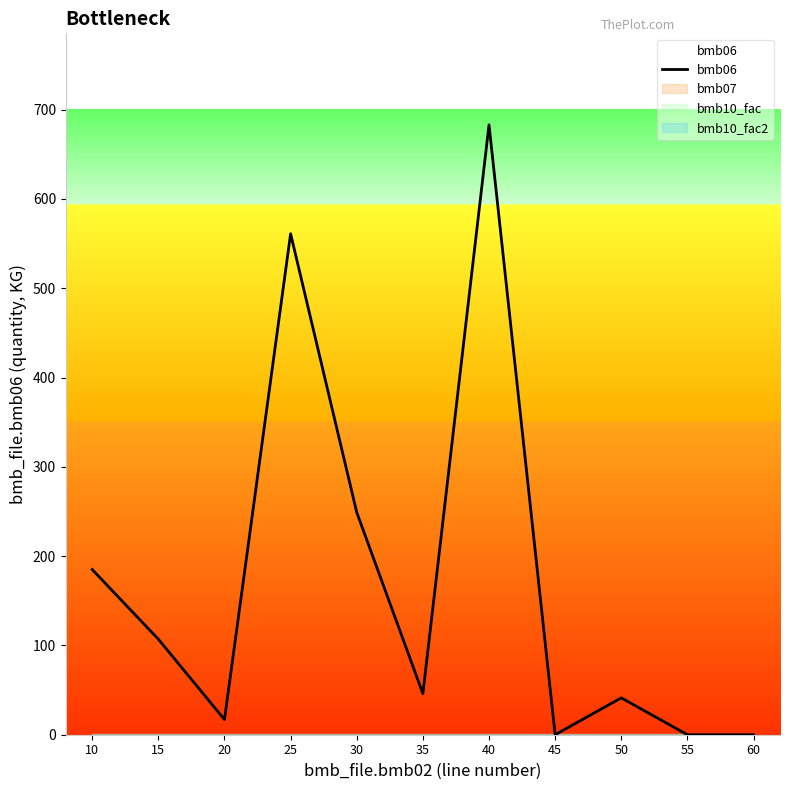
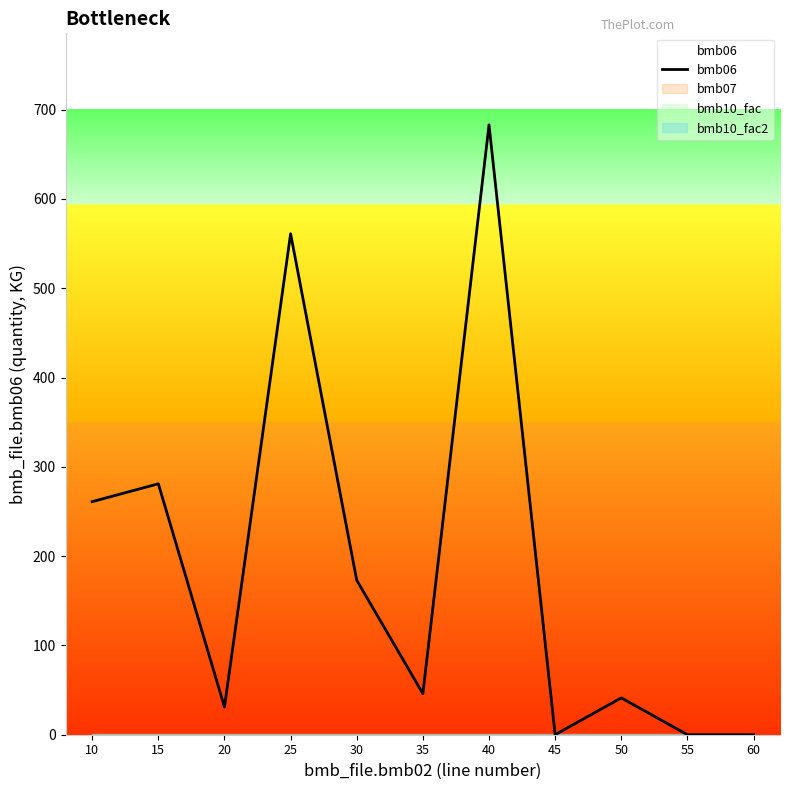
  {
    "bmb06": {
-     "10": 190,
-     "15": 110,
-     "20": 20,
+     "10": 260,
+     "15": 280,
+     "20": 30,
      "25": 560,
-     "30": 250,
+     "30": 170,
      "35": 50,
      "40": 680,
      "50": 40
    }
  }
